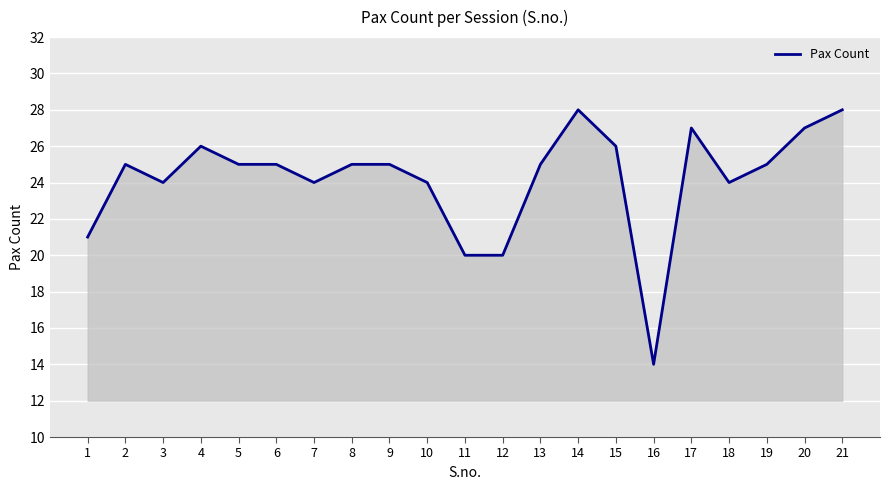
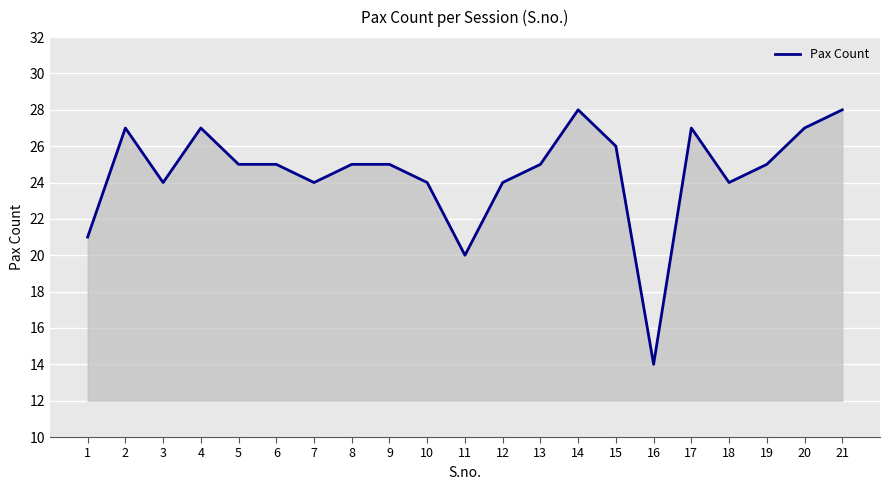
  {
    "1": 21,
-   "2": 25,
+   "2": 27,
    "3": 24,
-   "4": 26,
+   "4": 27,
    "5": 25,
    "6": 25,
    "7": 24,
    "8": 25,
    "9": 25,
    "10": 24,
    "11": 20,
-   "12": 20,
+   "12": 24,
    "13": 25,
    "14": 28,
    "15": 26,
    "16": 14,
    "17": 27,
    "18": 24,
    "19": 25,
    "20": 27,
    "21": 28
  }
